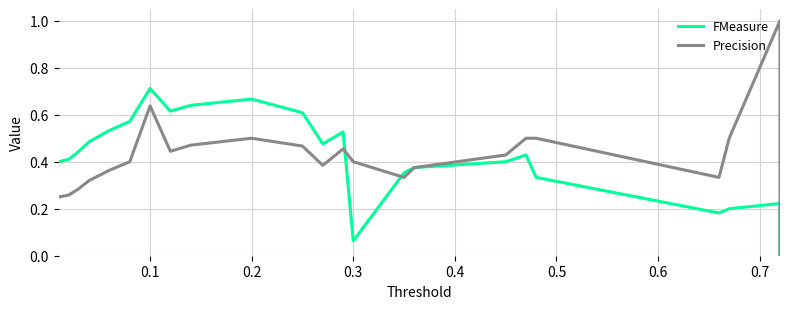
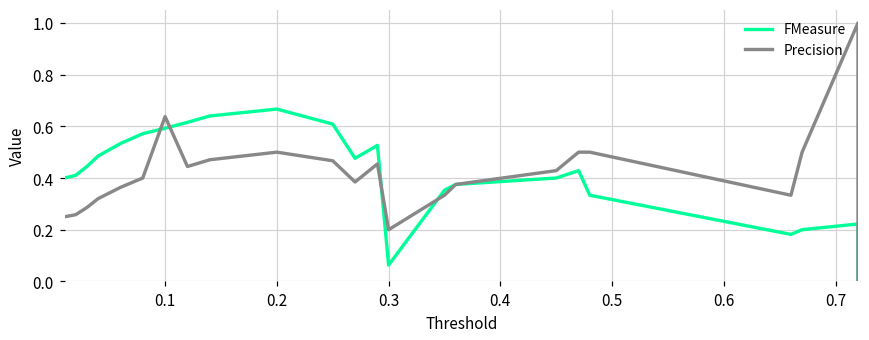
  {
    "FMeasure": {
-     "0.1": 0.71,
+     "0.1": 0.59,
      "0.2": 0.67,
      "0.3": 0.06
    },
    "Precision": {
      "0.1": 0.64,
      "0.2": 0.5,
-     "0.3": 0.4
+     "0.3": 0.2
    }
  }
